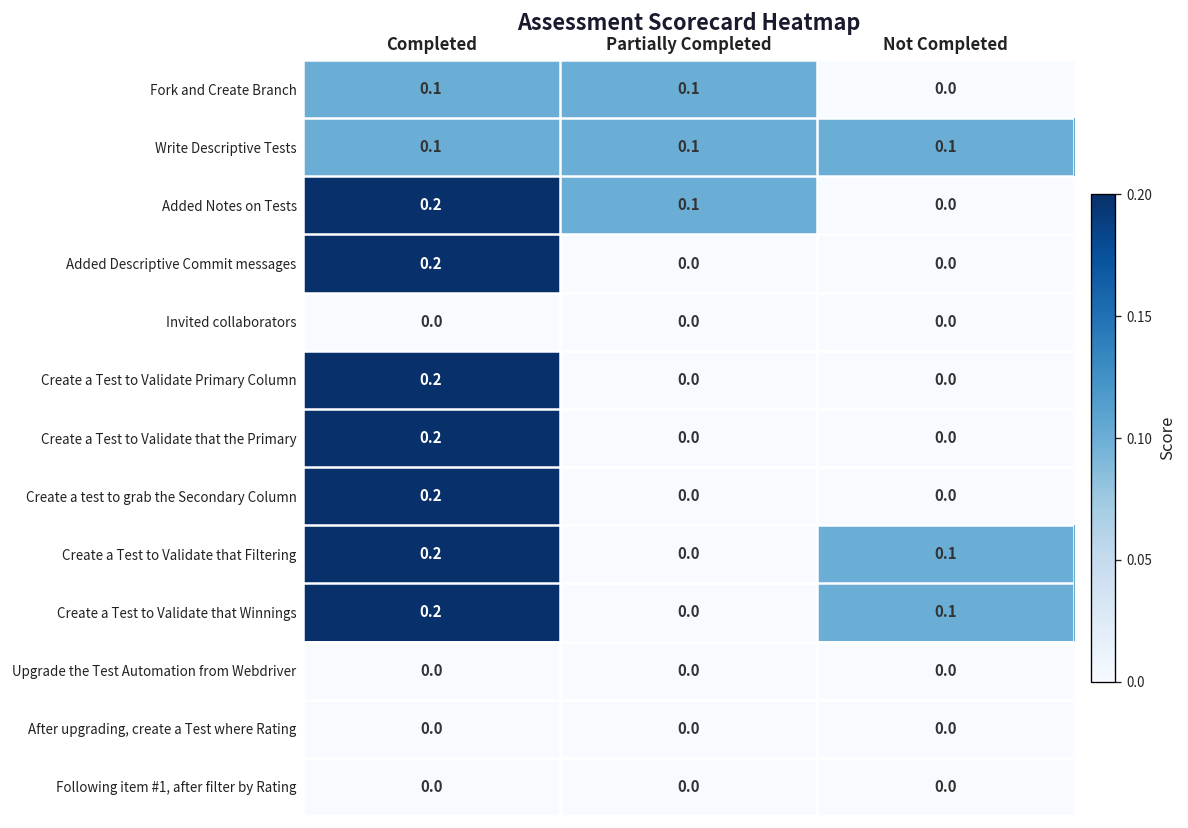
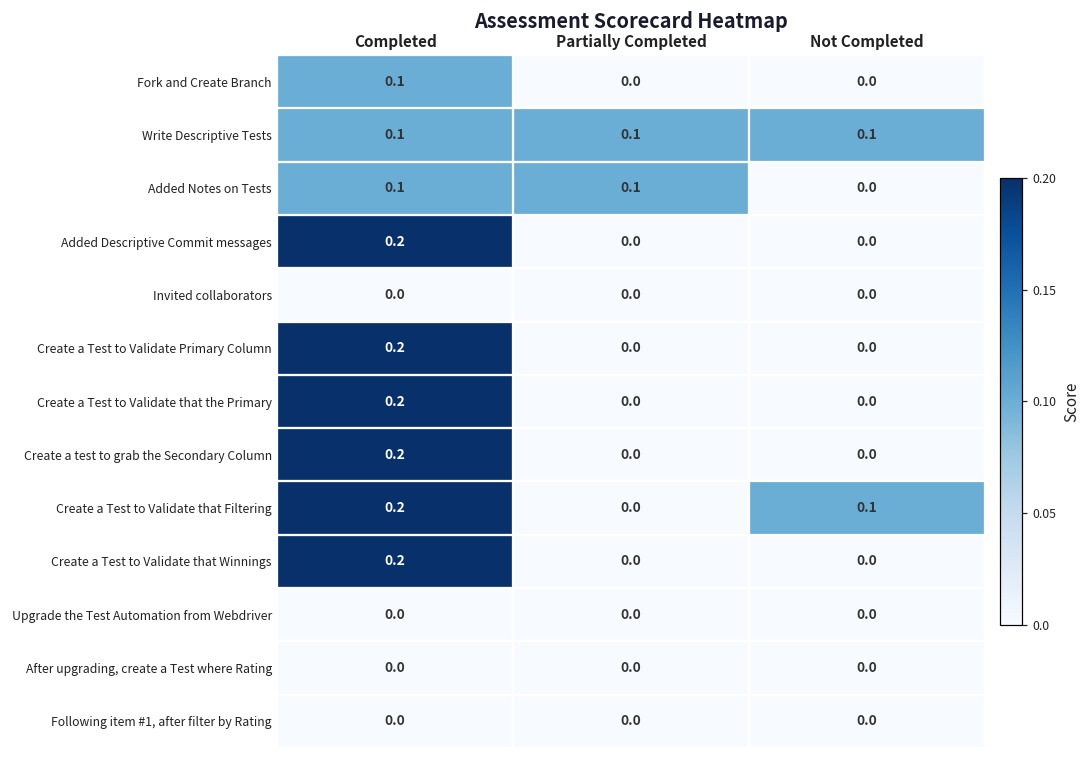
  {
    "Fork and Create Branch": {
      "Completed": 0.1,
-     "Partially Completed": 0.1,
+     "Partially Completed": 0.0,
      "Not Completed": 0.0
    },
    "Write Descriptive Tests": {
      "Completed": 0.1,
      "Partially Completed": 0.1,
      "Not Completed": 0.1
    },
    "Added Notes on Tests": {
-     "Completed": 0.2,
+     "Completed": 0.1,
      "Partially Completed": 0.1,
      "Not Completed": 0.0
    },
    "Added Descriptive Commit messages": {
      "Completed": 0.2,
      "Partially Completed": 0.0,
      "Not Completed": 0.0
    },
    "Invited collaborators": {
      "Completed": 0.0,
      "Partially Completed": 0.0,
      "Not Completed": 0.0
    },
    "Create a Test to Validate Primary Column": {
      "Completed": 0.2,
      "Partially Completed": 0.0,
      "Not Completed": 0.0
    },
    "Create a Test to Validate that the Primary": {
      "Completed": 0.2,
      "Partially Completed": 0.0,
      "Not Completed": 0.0
    },
    "Create a test to grab the Secondary Column": {
      "Completed": 0.2,
      "Partially Completed": 0.0,
      "Not Completed": 0.0
    },
    "Create a Test to Validate that Filtering": {
      "Completed": 0.2,
      "Partially Completed": 0.0,
      "Not Completed": 0.1
    },
    "Create a Test to Validate that Winnings": {
      "Completed": 0.2,
      "Partially Completed": 0.0,
-     "Not Completed": 0.1
+     "Not Completed": 0.0
    },
    "Upgrade the Test Automation from Webdriver": {
      "Completed": 0.0,
      "Partially Completed": 0.0,
      "Not Completed": 0.0
    },
    "After upgrading, create a Test where Rating": {
      "Completed": 0.0,
      "Partially Completed": 0.0,
      "Not Completed": 0.0
    },
    "Following item #1, after filter by Rating": {
      "Completed": 0.0,
      "Partially Completed": 0.0,
      "Not Completed": 0.0
    }
  }
